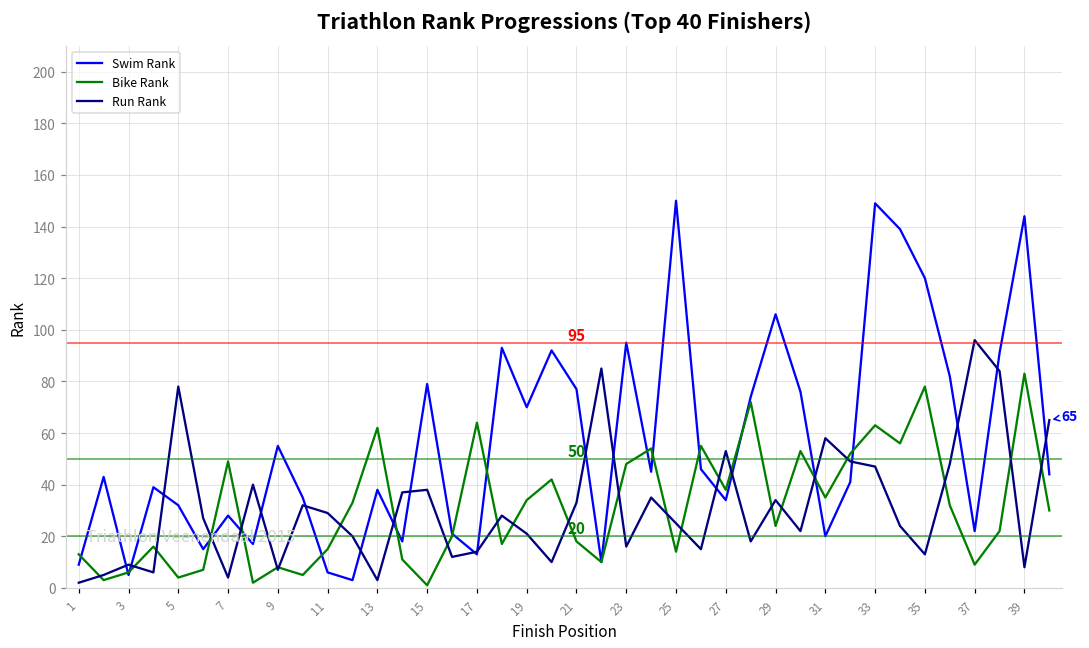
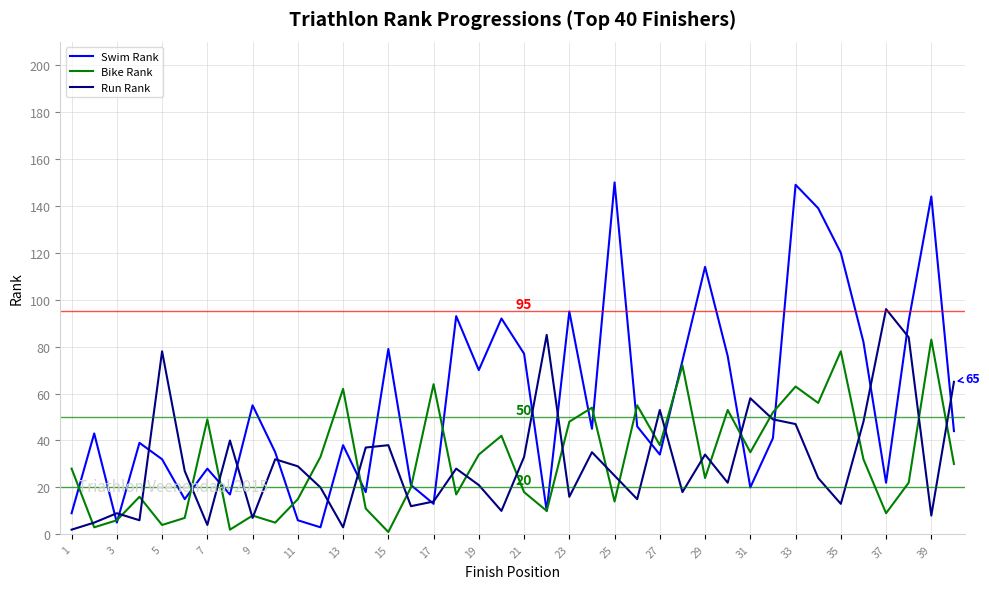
  {
    "Swim Rank": {
      "1": 9,
      "5": 32,
      "7": 28,
      "9": 55,
      "11": 6,
      "13": 38,
      "15": 79,
      "19": 70,
      "21": 77,
      "23": 95,
      "25": 150,
      "27": 34,
-     "29": 106,
+     "29": 114,
      "31": 20,
      "33": 149,
      "35": 120,
      "37": 22,
      "39": 144
    },
    "Bike Rank": {
-     "1": 13,
+     "1": 28,
      "5": 4,
      "7": 49,
      "11": 15,
      "13": 62,
      "15": 1,
      "17": 64,
      "19": 34,
      "23": 48,
      "25": 14,
      "27": 38,
      "29": 24,
      "31": 35,
      "33": 63,
      "35": 78,
      "37": 9,
      "39": 83
    },
    "Run Rank": {
      "1": 2,
      "3": 9,
      "5": 78,
      "7": 4,
      "11": 29,
      "13": 3,
      "15": 38,
      "19": 21,
      "21": 33,
      "23": 16,
      "25": 25,
      "27": 53,
      "29": 34,
      "31": 58,
      "33": 47,
      "35": 13,
      "37": 96,
      "39": 8
    }
  }
